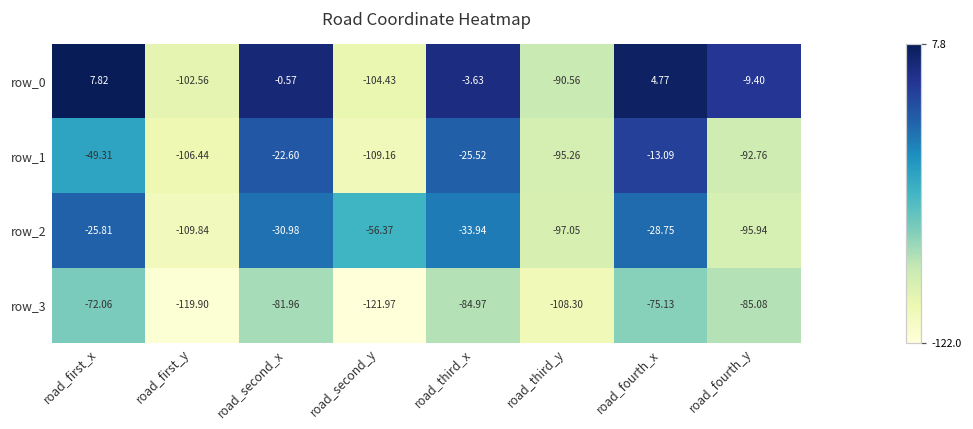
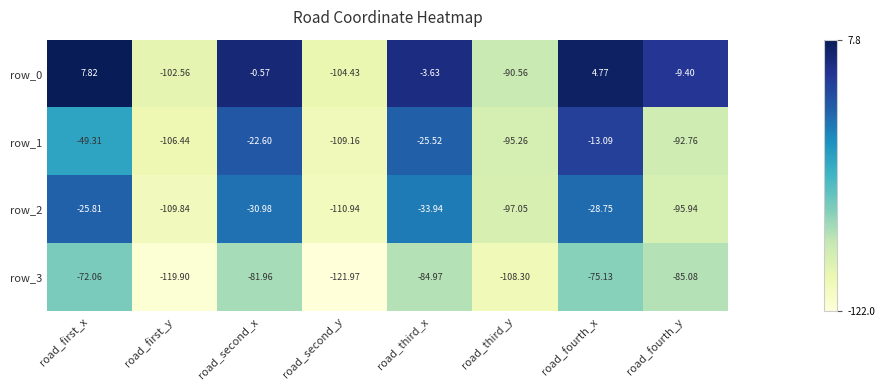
  {
    "row_0": {
      "road_first_x": 7.82,
      "road_first_y": -102.56,
      "road_second_x": -0.57,
      "road_second_y": -104.43,
      "road_third_x": -3.63,
      "road_third_y": -90.56,
      "road_fourth_x": 4.77,
      "road_fourth_y": -9.40
    },
    "row_1": {
      "road_first_x": -49.31,
      "road_first_y": -106.44,
      "road_second_x": -22.60,
      "road_second_y": -109.16,
      "road_third_x": -25.52,
      "road_third_y": -95.26,
      "road_fourth_x": -13.09,
      "road_fourth_y": -92.76
    },
    "row_2": {
      "road_first_x": -25.81,
      "road_first_y": -109.84,
      "road_second_x": -30.98,
-     "road_second_y": -56.37,
+     "road_second_y": -110.94,
      "road_third_x": -33.94,
      "road_third_y": -97.05,
      "road_fourth_x": -28.75,
      "road_fourth_y": -95.94
    },
    "row_3": {
      "road_first_x": -72.06,
      "road_first_y": -119.90,
      "road_second_x": -81.96,
      "road_second_y": -121.97,
      "road_third_x": -84.97,
      "road_third_y": -108.30,
      "road_fourth_x": -75.13,
      "road_fourth_y": -85.08
    }
  }
